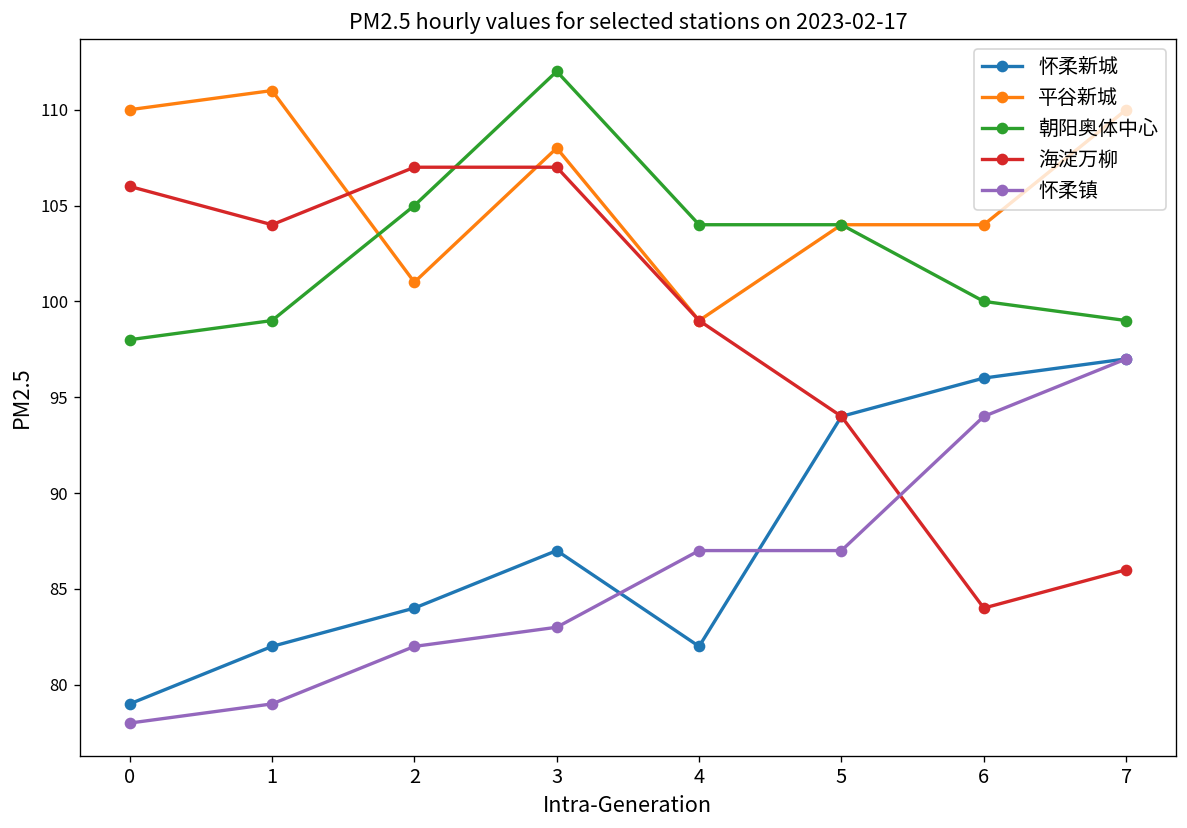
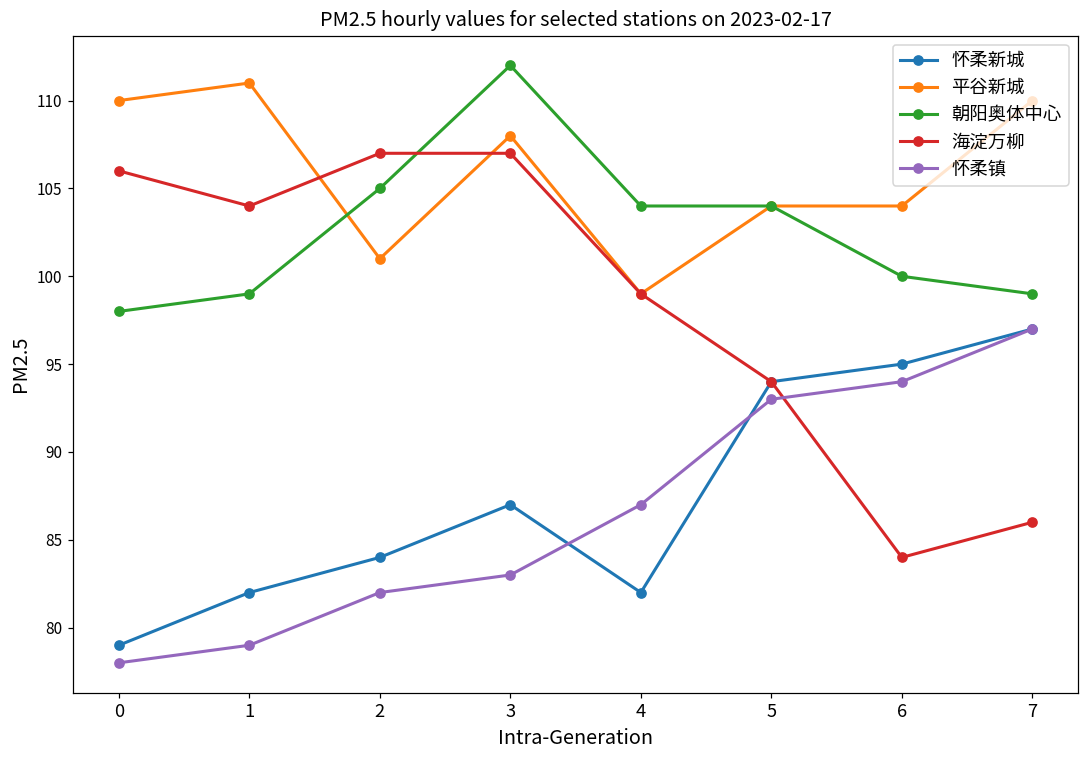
  {
    "怀柔新城": {
      "0": 79,
      "1": 82,
      "2": 84,
      "3": 87,
      "4": 82,
-     "6": 96
+     "6": 95
    },
    "平谷新城": {
      "0": 110,
      "1": 111,
      "2": 101,
      "3": 108,
      "6": 104
    },
    "朝阳奥体中心": {
      "0": 98,
      "1": 99,
      "2": 105,
      "3": 112,
      "4": 104,
      "6": 100,
      "7": 99
    },
    "海淀万柳": {
      "0": 106,
      "1": 104,
      "2": 107,
      "3": 107,
      "6": 84,
      "7": 86
    },
    "怀柔镇": {
      "0": 78,
      "1": 79,
      "2": 82,
      "3": 83,
      "4": 87,
-     "5": 87,
+     "5": 93,
      "6": 94
    }
  }
